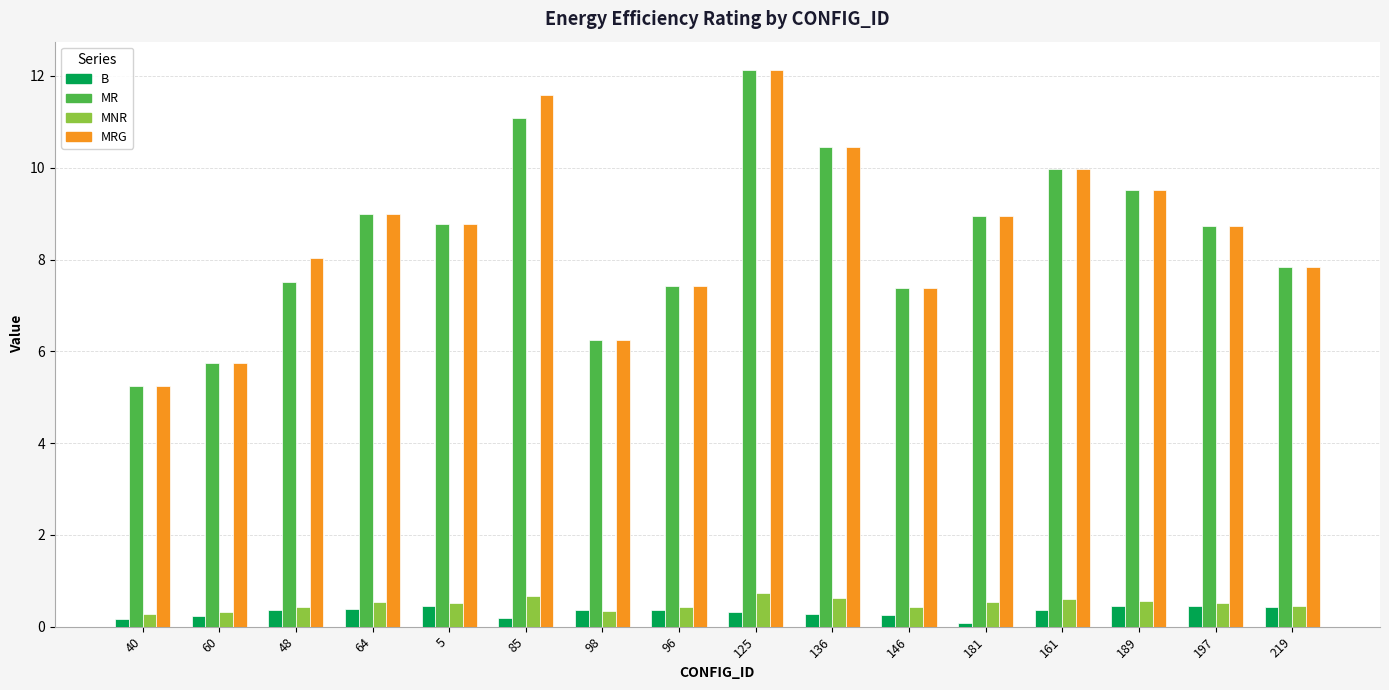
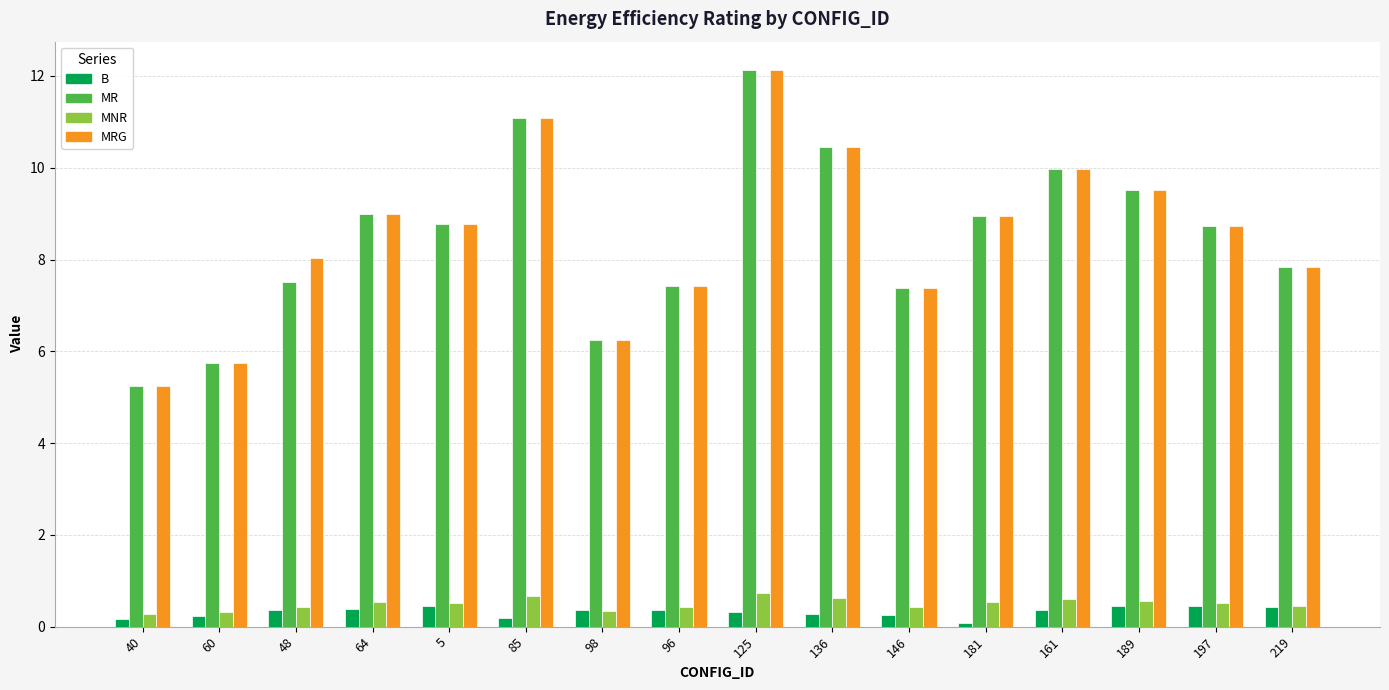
  {
    "B": {
      "40": 0.2,
      "60": 0.2,
      "48": 0.4,
      "64": 0.4,
      "5": 0.4,
      "85": 0.2,
      "98": 0.4,
      "96": 0.4,
      "125": 0.3,
      "136": 0.3,
      "146": 0.3,
      "181": 0.1,
      "161": 0.4,
      "189": 0.4,
      "197": 0.5,
      "219": 0.4
    },
    "MR": {
      "40": 5.2,
      "60": 5.7,
      "48": 7.5,
      "64": 9.0,
      "5": 8.8,
      "85": 11.1,
      "98": 6.2,
      "96": 7.4,
      "125": 12.1,
      "136": 10.5,
      "146": 7.4,
      "181": 8.9,
      "161": 10.0,
      "189": 9.5,
      "197": 8.7,
      "219": 7.8
    },
    "MNR": {
      "40": 0.3,
      "60": 0.3,
      "48": 0.4,
      "64": 0.5,
      "5": 0.5,
      "85": 0.7,
      "98": 0.3,
      "96": 0.4,
      "125": 0.7,
      "136": 0.6,
      "146": 0.4,
      "181": 0.5,
      "161": 0.6,
      "189": 0.6,
      "197": 0.5,
      "219": 0.5
    },
    "MRG": {
      "40": 5.2,
      "60": 5.7,
      "48": 8.0,
      "64": 9.0,
      "5": 8.8,
-     "85": 11.6,
+     "85": 11.1,
      "98": 6.2,
      "96": 7.4,
      "125": 12.1,
      "136": 10.5,
      "146": 7.4,
      "181": 8.9,
      "161": 10.0,
      "189": 9.5,
      "197": 8.7,
      "219": 7.8
    }
  }
